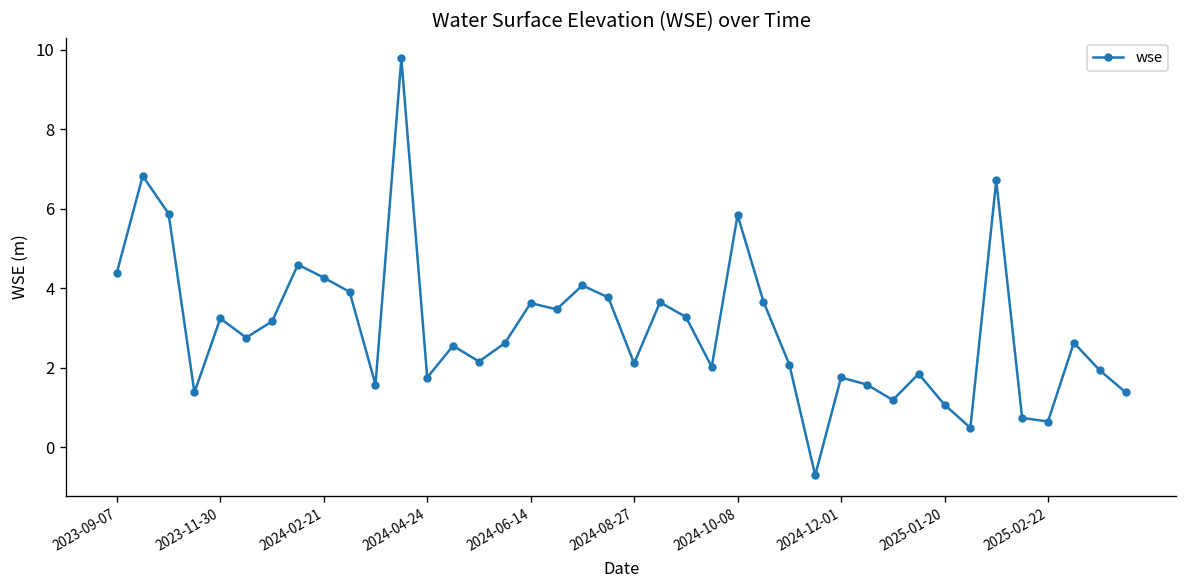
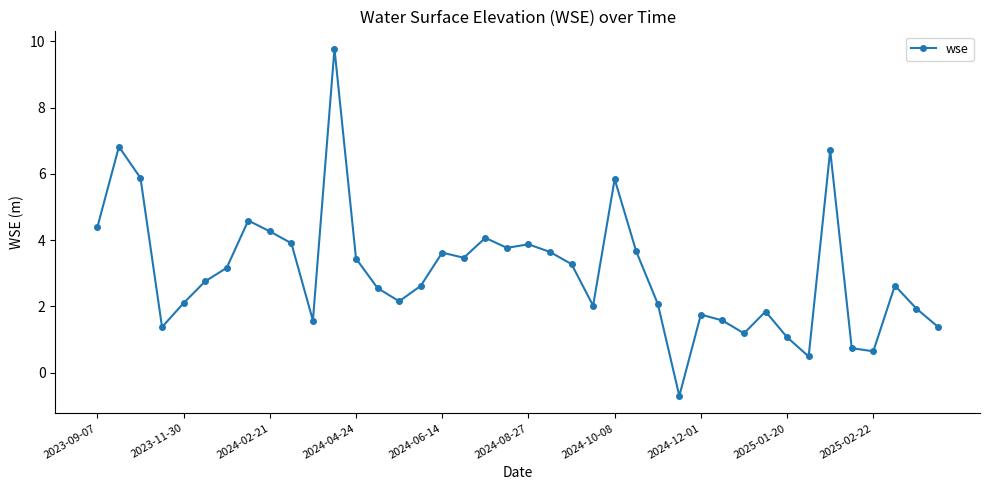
  {
    "2023-09-07": 4.4,
-   "2023-11-30": 3.2,
+   "2023-11-30": 2.1,
    "2024-02-21": 4.3,
-   "2024-04-24": 1.8,
+   "2024-04-24": 3.4,
    "2024-06-14": 3.6,
-   "2024-08-27": 2.1,
+   "2024-08-27": 3.9,
    "2024-10-08": 5.8,
    "2024-12-01": 1.8,
    "2025-01-20": 1.1,
    "2025-02-22": 0.6
  }
